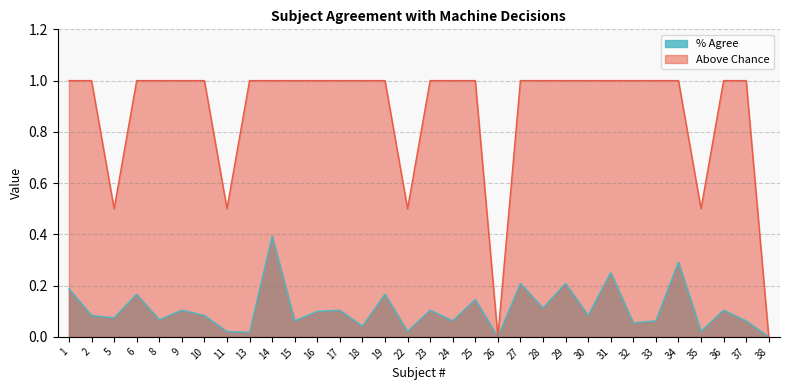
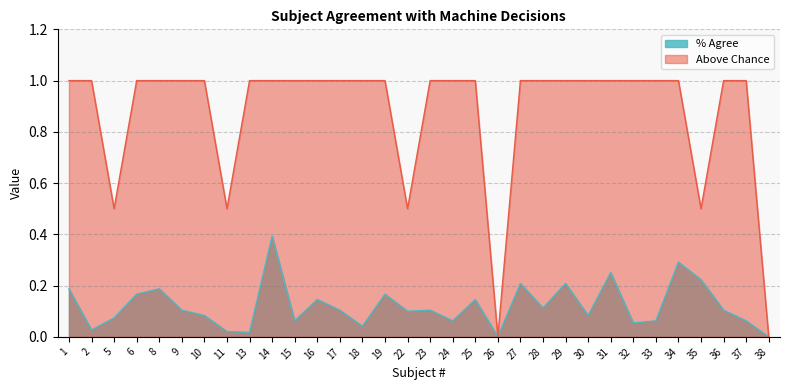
  {
    "% Agree": {
      "1": 0.19,
-     "2": 0.08,
+     "2": 0.03,
      "5": 0.07,
      "6": 0.17,
-     "8": 0.07,
+     "8": 0.19,
      "9": 0.10,
      "10": 0.08,
      "11": 0.02,
      "13": 0.02,
      "14": 0.39,
      "15": 0.06,
-     "16": 0.10,
+     "16": 0.15,
      "17": 0.10,
      "18": 0.04,
      "19": 0.17,
-     "22": 0.02,
+     "22": 0.10,
      "23": 0.10,
      "24": 0.06,
      "25": 0.15,
      "27": 0.21,
      "28": 0.11,
      "29": 0.21,
      "30": 0.08,
      "31": 0.25,
      "32": 0.05,
      "33": 0.06,
      "34": 0.29,
-     "35": 0.02,
+     "35": 0.22,
      "36": 0.10,
      "37": 0.06
    },
    "Above Chance": {
      "1": 1.00,
      "2": 1.00,
      "5": 0.50,
      "6": 1.00,
      "8": 1.00,
      "9": 1.00,
      "10": 1.00,
      "11": 0.50,
      "13": 1.00,
      "14": 1.00,
      "15": 1.00,
      "16": 1.00,
      "17": 1.00,
      "18": 1.00,
      "19": 1.00,
      "22": 0.50,
      "23": 1.00,
      "24": 1.00,
      "25": 1.00,
      "27": 1.00,
      "28": 1.00,
      "29": 1.00,
      "30": 1.00,
      "31": 1.00,
      "32": 1.00,
      "33": 1.00,
      "34": 1.00,
      "35": 0.50,
      "36": 1.00,
      "37": 1.00
    }
  }
